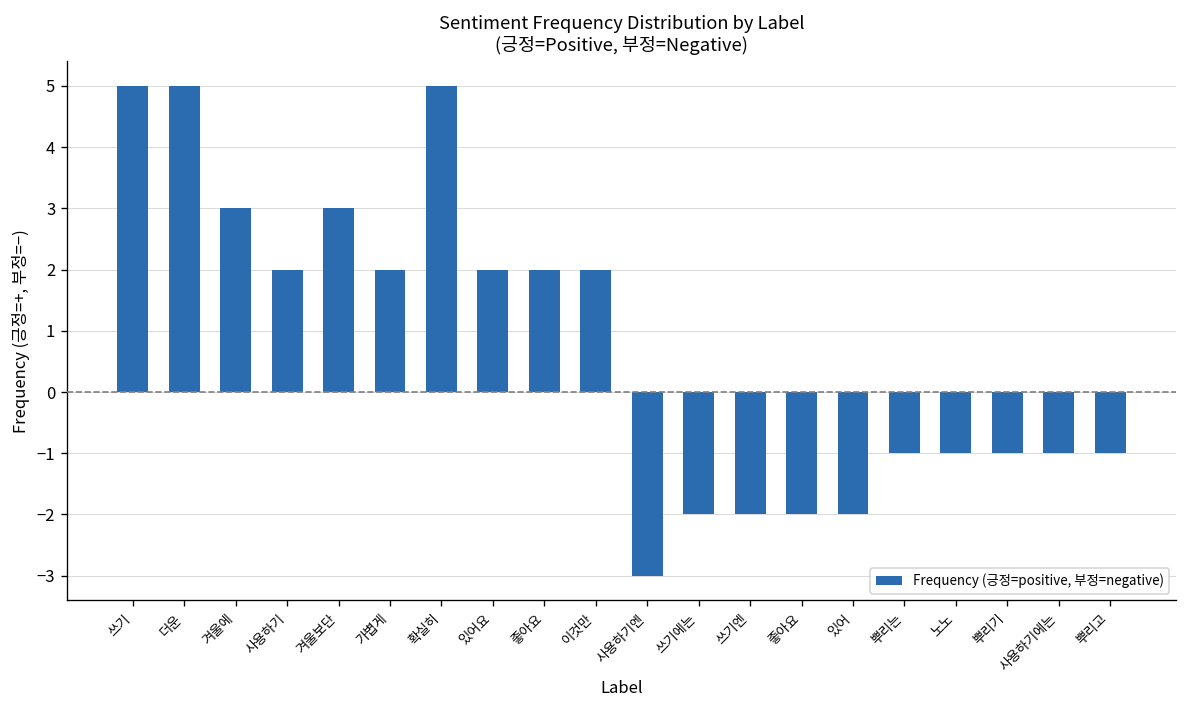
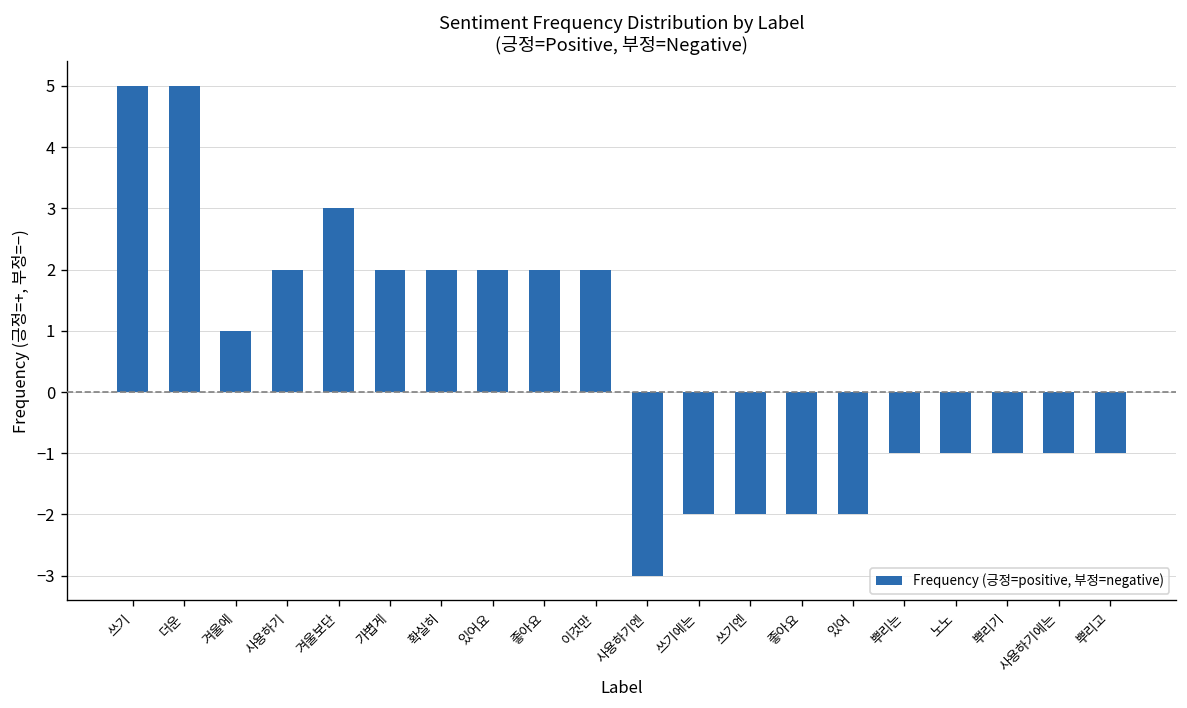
  {
    "쓰기": 5,
    "더운": 5,
-   "겨울에": 3,
+   "겨울에": 1,
    "사용하기": 2,
    "겨울보단": 3,
    "가볍게": 2,
-   "확실히": 5,
+   "확실히": 2,
    "있어요": 2,
    "이것만": 2,
    "사용하기엔": -3,
    "쓰기에는": -2,
    "쓰기엔": -2,
    "있어": -2,
    "뿌리는": -1,
    "노노": -1,
    "뿌리기": -1,
    "사용하기에는": -1,
    "뿌리고": -1
  }
